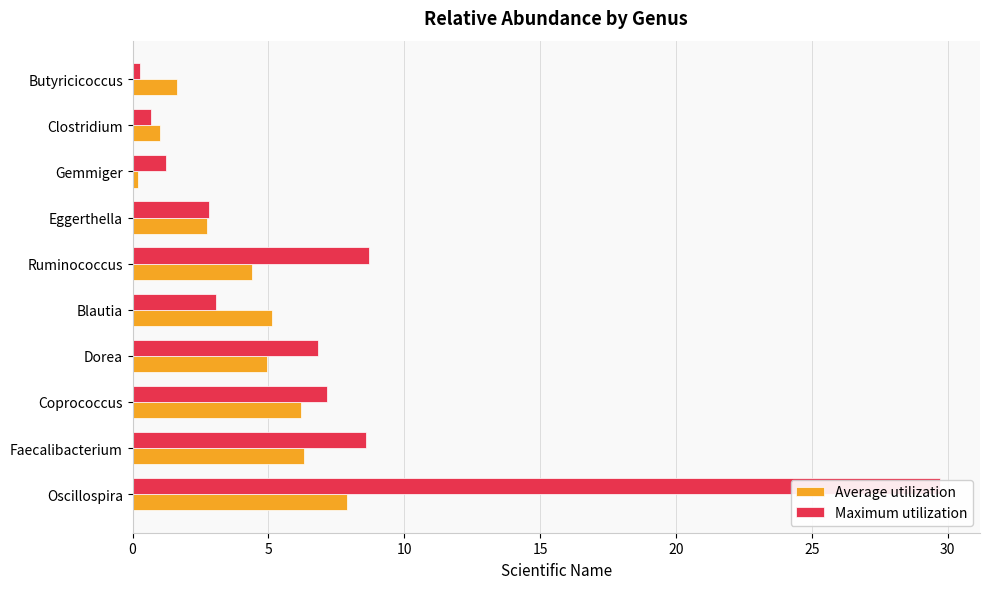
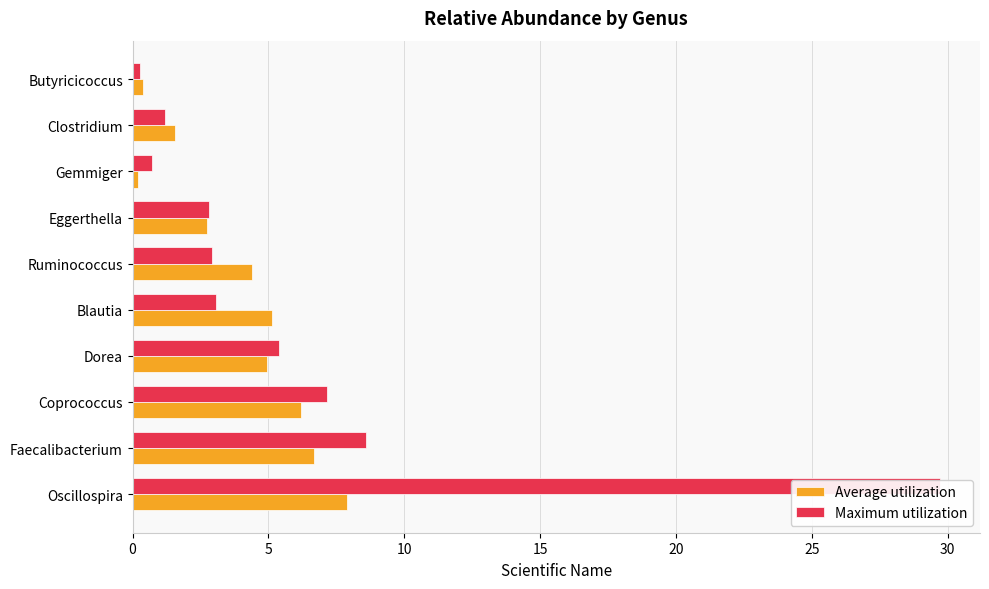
  {
    "Average utilization": {
-     "Butyricicoccus": 1.6,
-     "Clostridium": 1.0,
+     "Butyricicoccus": 0.4,
+     "Clostridium": 1.6,
      "Gemmiger": 0.2,
      "Eggerthella": 2.7,
      "Ruminococcus": 4.4,
      "Blautia": 5.1,
      "Dorea": 4.9,
      "Coprococcus": 6.2,
-     "Faecalibacterium": 6.3,
+     "Faecalibacterium": 6.7,
      "Oscillospira": 7.9
    },
    "Maximum utilization": {
      "Butyricicoccus": 0.3,
-     "Clostridium": 0.7,
-     "Gemmiger": 1.2,
+     "Clostridium": 1.2,
+     "Gemmiger": 0.7,
      "Eggerthella": 2.8,
-     "Ruminococcus": 8.7,
+     "Ruminococcus": 2.9,
      "Blautia": 3.1,
-     "Dorea": 6.8,
+     "Dorea": 5.4,
      "Coprococcus": 7.2,
      "Faecalibacterium": 8.6
    }
  }
